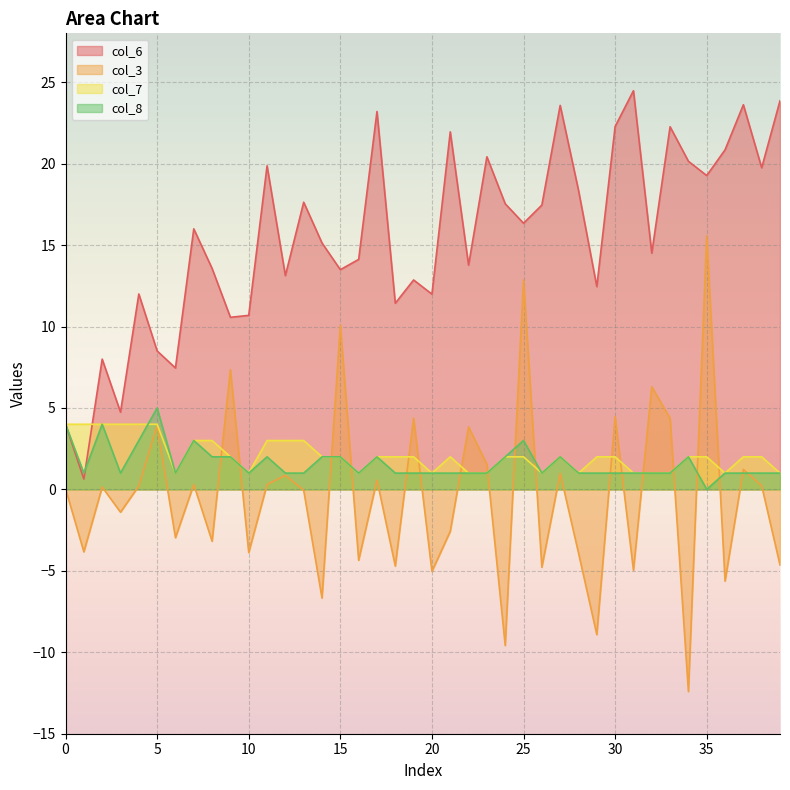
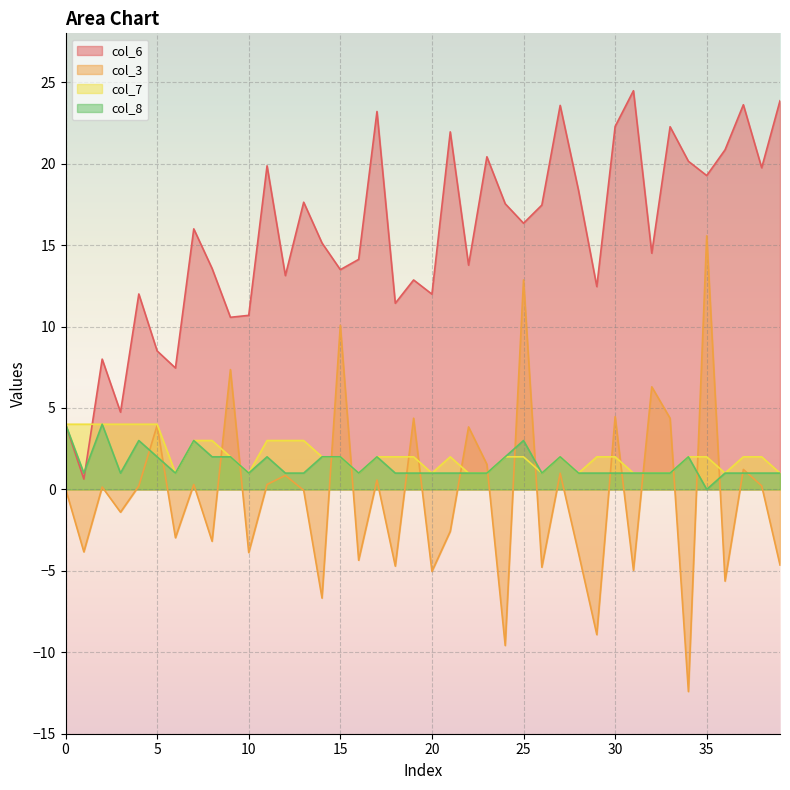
  {
    "col_8": {
-     "5": 5,
+     "5": 2,
      "25": 3,
      "30": 1,
      "35": 0
    }
  }
